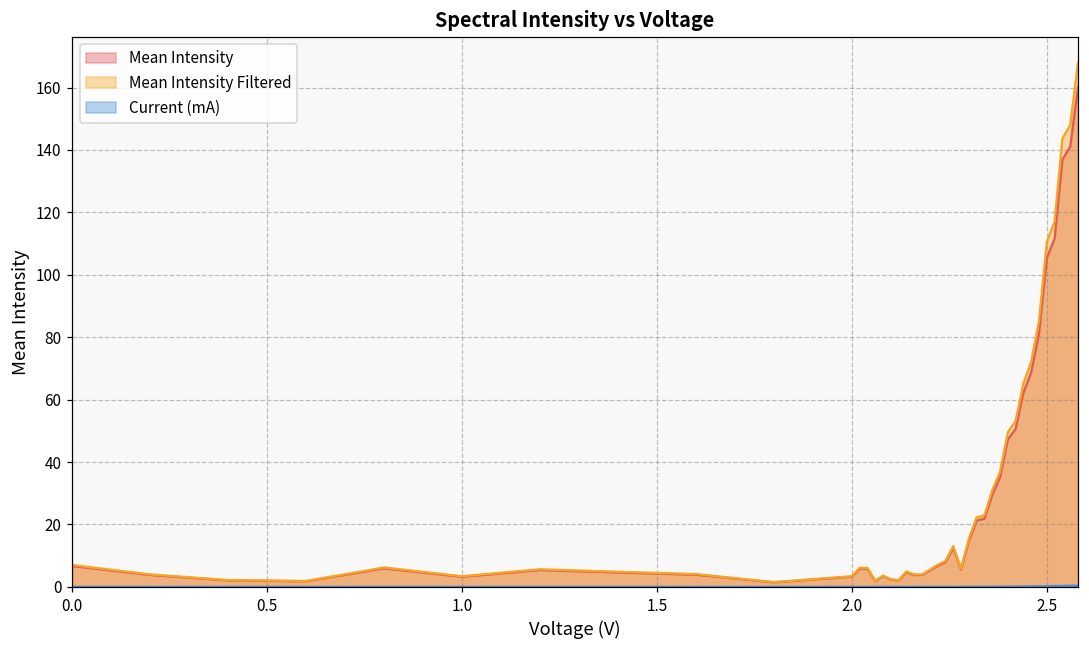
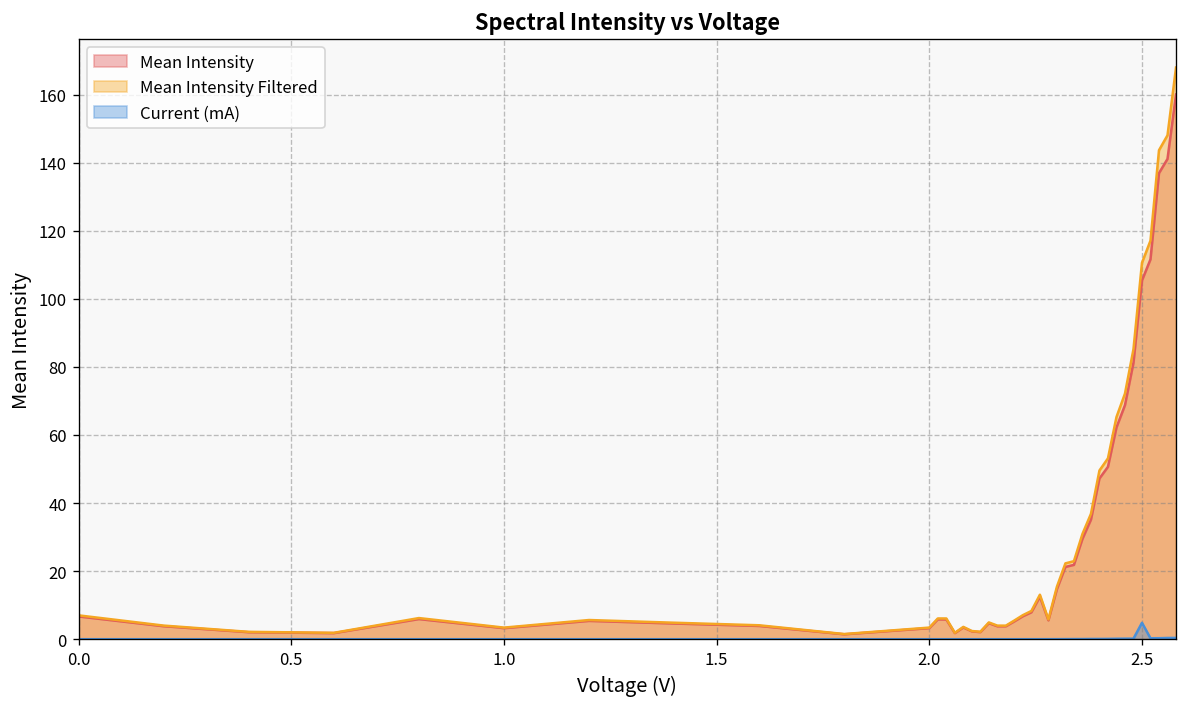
  {
    "Current (mA)": {
      "0.0": 0,
      "1.0": 0,
      "2.0": 0,
-     "2.5": 0
+     "2.5": 5
    }
  }
